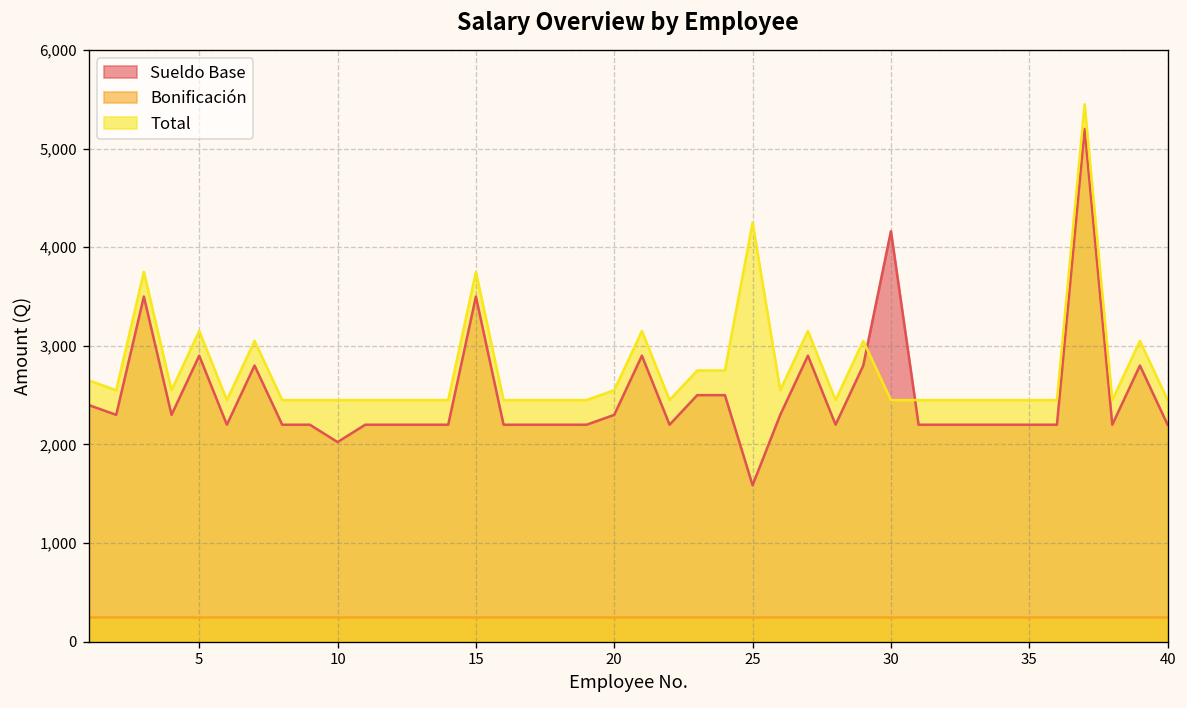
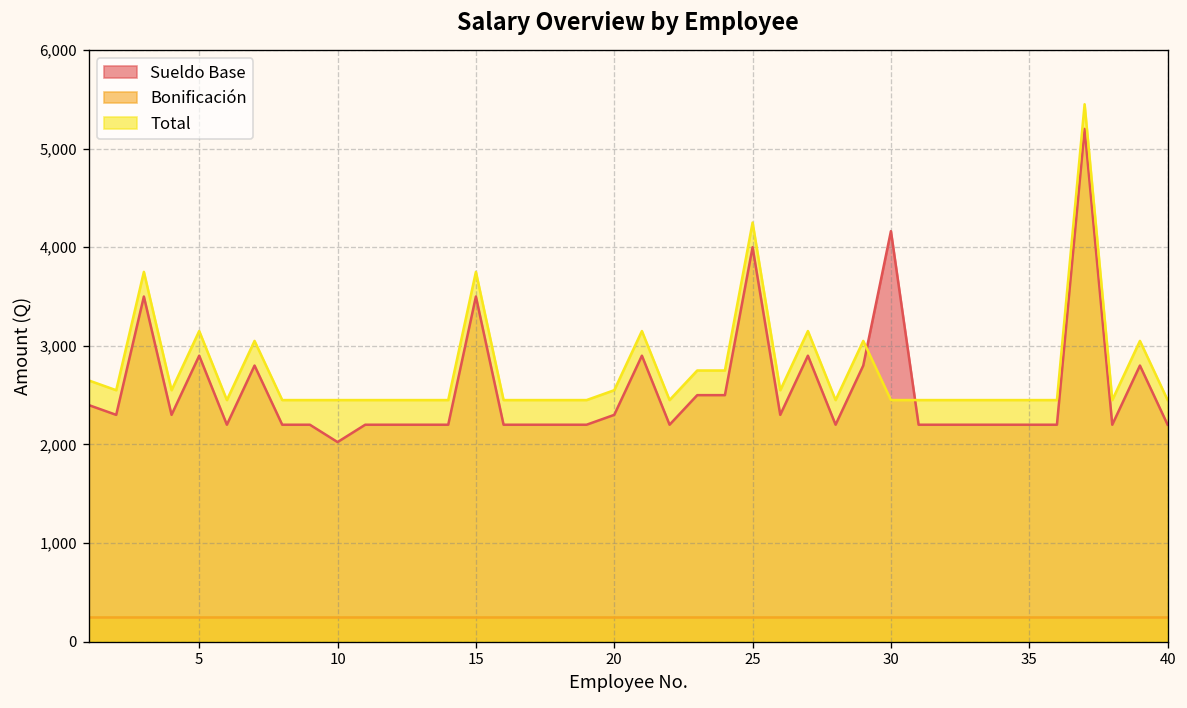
  {
    "Sueldo Base": {
      "5": "2,900",
      "10": "2,000",
      "15": "3,500",
      "20": "2,300",
-     "25": "1,600",
+     "25": "4,000",
      "30": "4,200",
      "35": "2,200",
      "40": "2,200"
    }
  }
